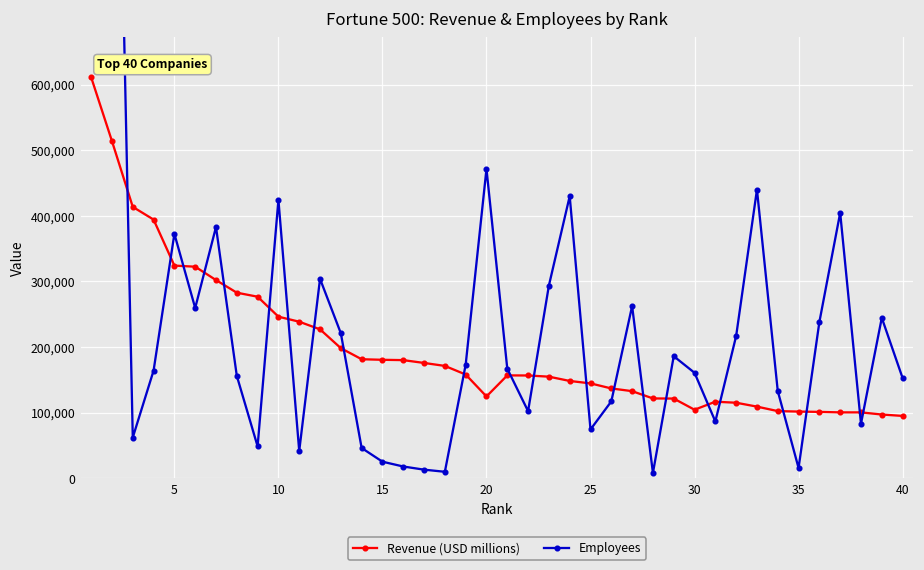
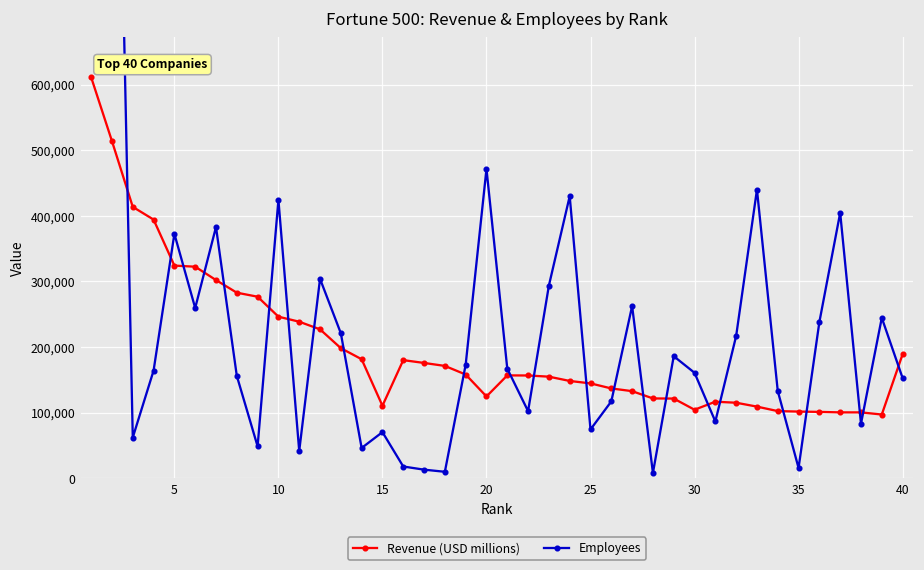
  {
    "Revenue (USD millions)": {
      "5": "320,000",
      "10": "250,000",
-     "15": "180,000",
+     "15": "110,000",
      "20": "120,000",
      "25": "140,000",
      "30": "100,000",
      "35": "100,000",
-     "40": "90,000"
+     "40": "190,000"
    },
    "Employees": {
      "5": "370,000",
      "10": "420,000",
-     "15": "30,000",
+     "15": "70,000",
      "20": "470,000",
      "25": "70,000",
      "30": "160,000",
      "35": "20,000",
      "40": "150,000"
    }
  }
